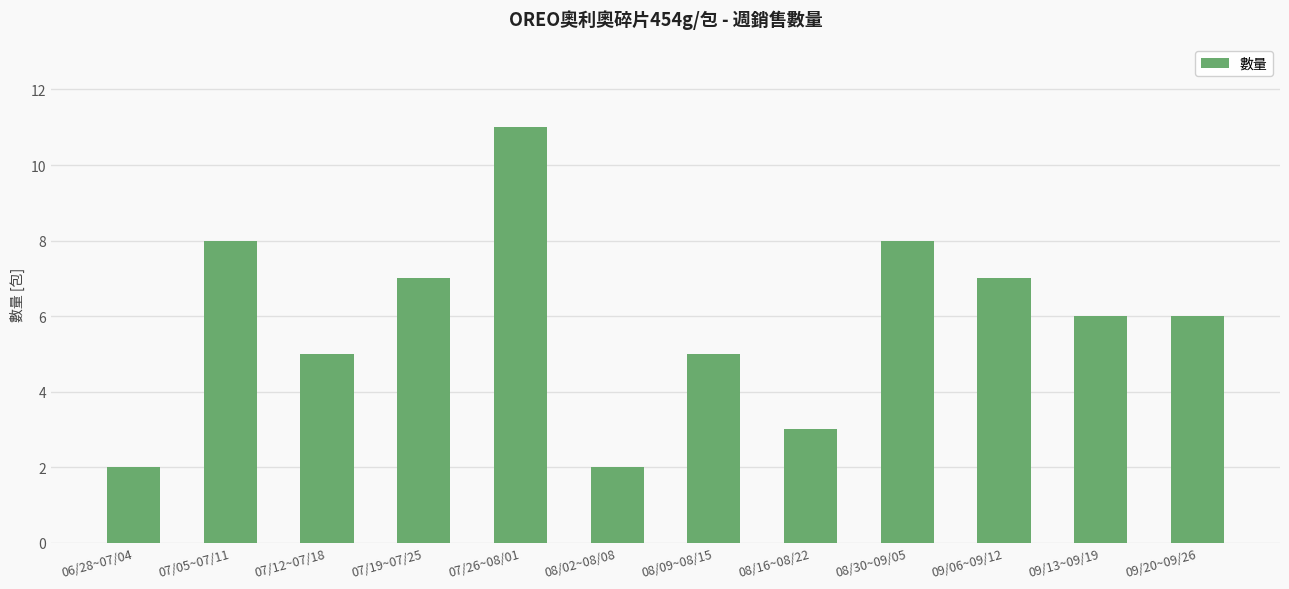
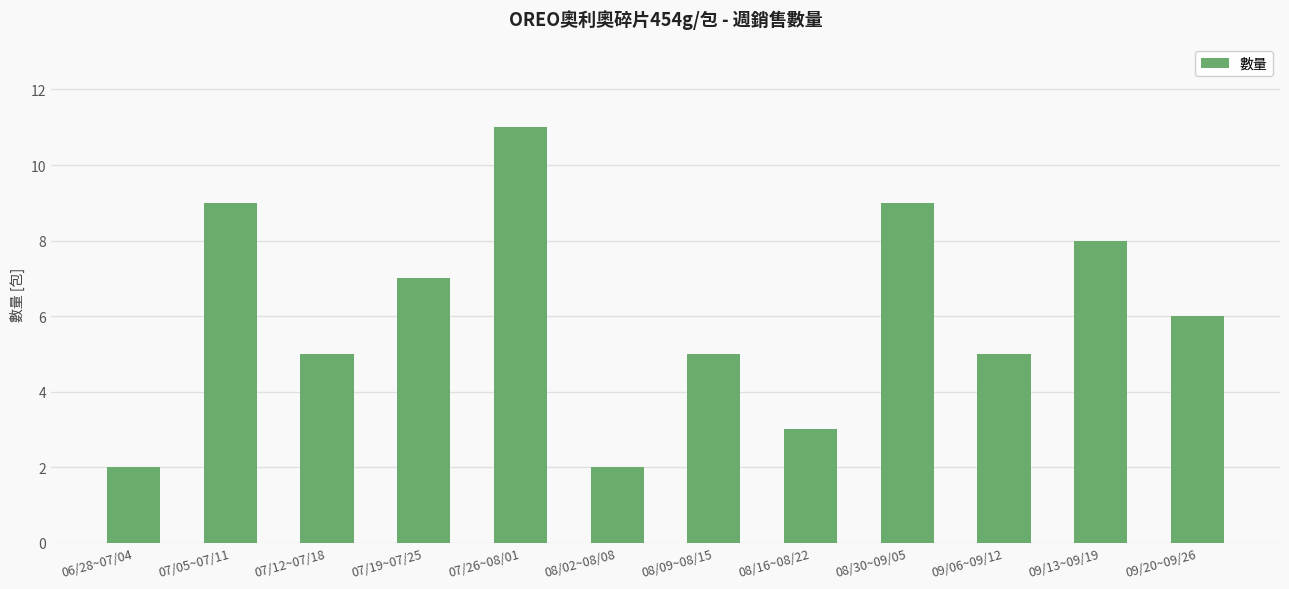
  {
    "06/28~07/04": 2,
-   "07/05~07/11": 8,
+   "07/05~07/11": 9,
    "07/12~07/18": 5,
    "07/19~07/25": 7,
    "07/26~08/01": 11,
    "08/02~08/08": 2,
    "08/09~08/15": 5,
    "08/16~08/22": 3,
-   "08/30~09/05": 8,
-   "09/06~09/12": 7,
-   "09/13~09/19": 6,
+   "08/30~09/05": 9,
+   "09/06~09/12": 5,
+   "09/13~09/19": 8,
    "09/20~09/26": 6
  }
